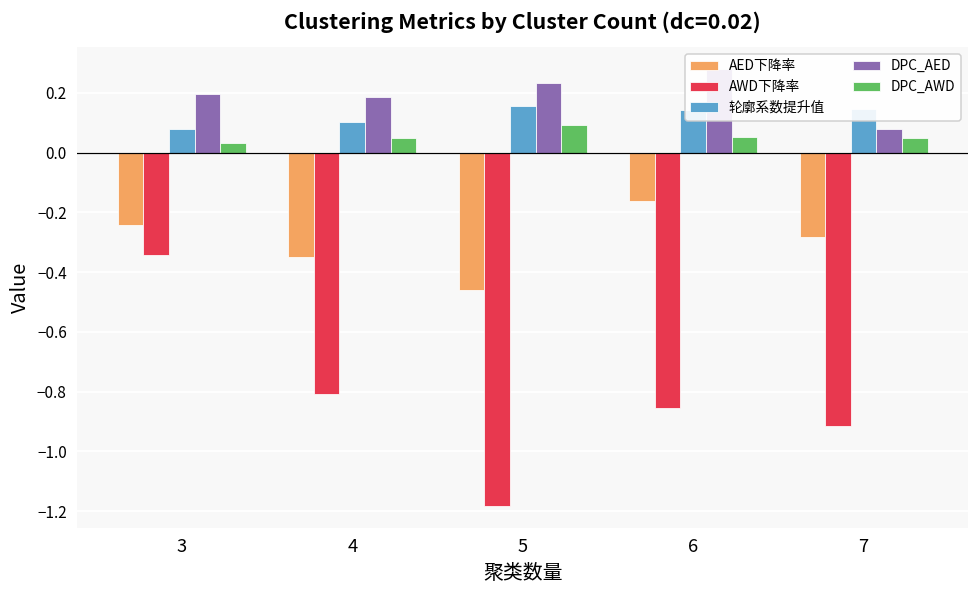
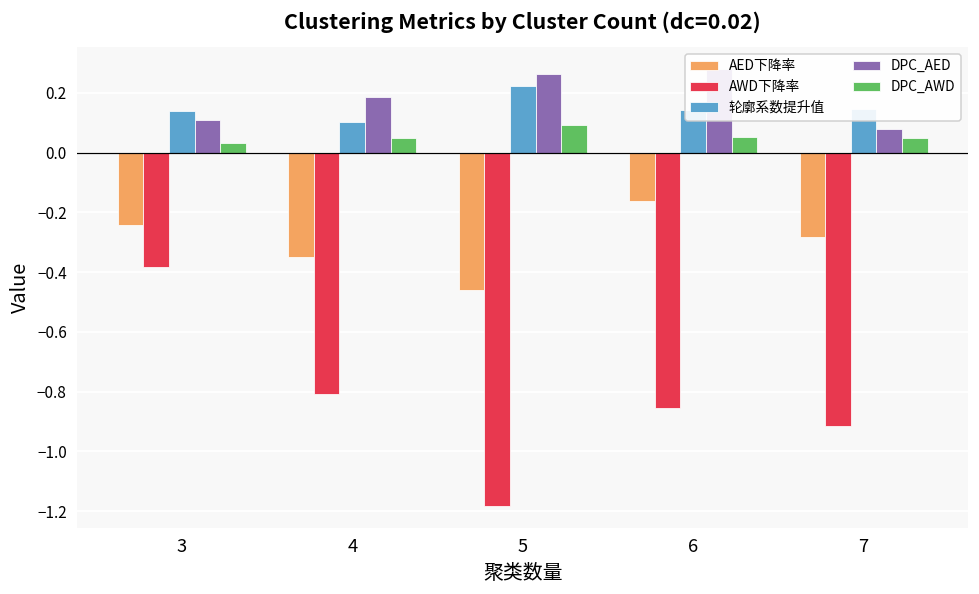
  {
    "AED下降率": {
      "3": -0.24,
      "4": -0.35,
      "5": -0.46,
      "6": -0.16,
      "7": -0.28
    },
    "AWD下降率": {
-     "3": -0.34,
+     "3": -0.38,
      "4": -0.81,
      "5": -1.18,
      "6": -0.85,
      "7": -0.92
    },
    "轮廓系数提升值": {
-     "3": 0.08,
+     "3": 0.14,
      "4": 0.10,
-     "5": 0.16
+     "5": 0.22
    },
    "DPC_AED": {
-     "3": 0.20,
+     "3": 0.11,
      "4": 0.19,
-     "5": 0.23,
+     "5": 0.26,
      "7": 0.08
    },
    "DPC_AWD": {
      "3": 0.03,
      "4": 0.05,
      "5": 0.09,
      "6": 0.05,
      "7": 0.05
    }
  }
